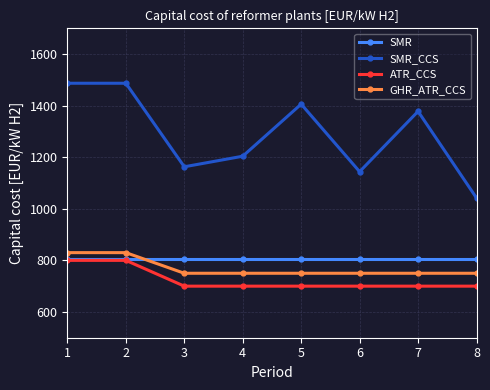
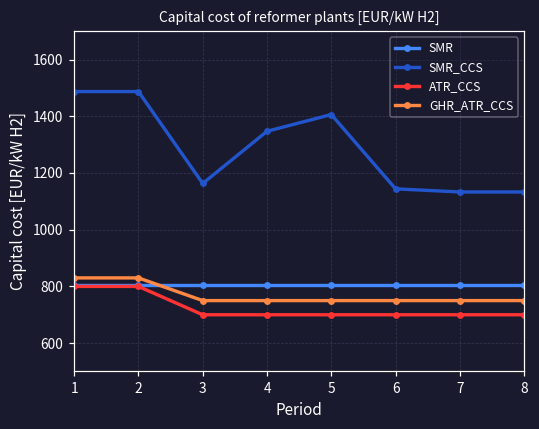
  {
    "SMR": {
      "3": 810,
      "4": 810,
      "5": 810,
      "6": 810,
      "7": 810,
      "8": 810
    },
    "SMR_CCS": {
      "1": 1490,
      "2": 1490,
      "3": 1160,
-     "4": 1200,
+     "4": 1350,
      "5": 1410,
      "6": 1140,
-     "7": 1380,
-     "8": 1040
+     "7": 1130,
+     "8": 1130
    },
    "ATR_CCS": {
      "3": 700,
      "4": 700,
      "5": 700,
      "6": 700,
      "7": 700,
      "8": 700
    },
    "GHR_ATR_CCS": {
      "1": 830,
      "2": 830,
      "3": 750,
      "4": 750,
      "5": 750,
      "6": 750,
      "7": 750,
      "8": 750
    }
  }
